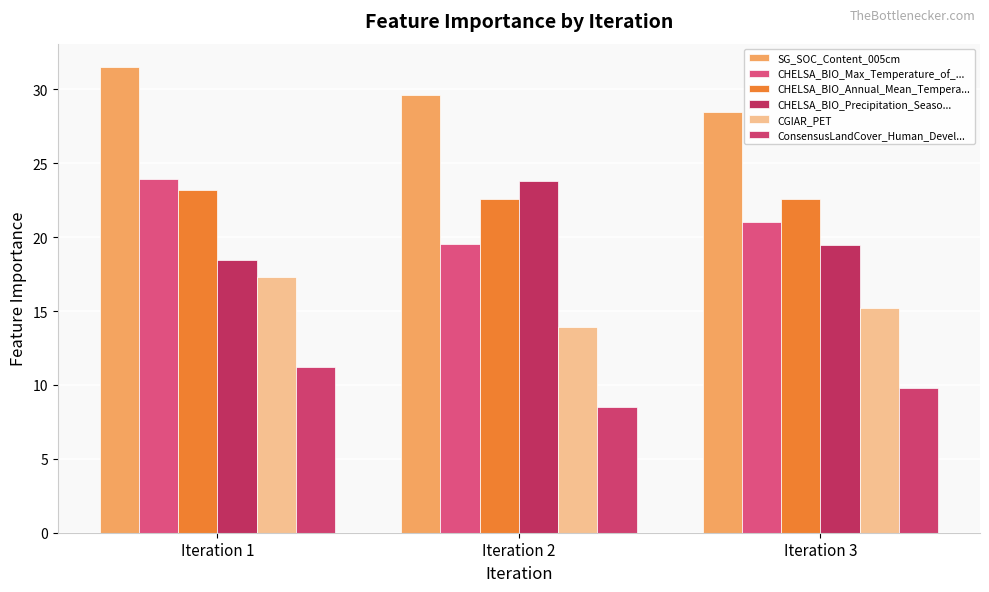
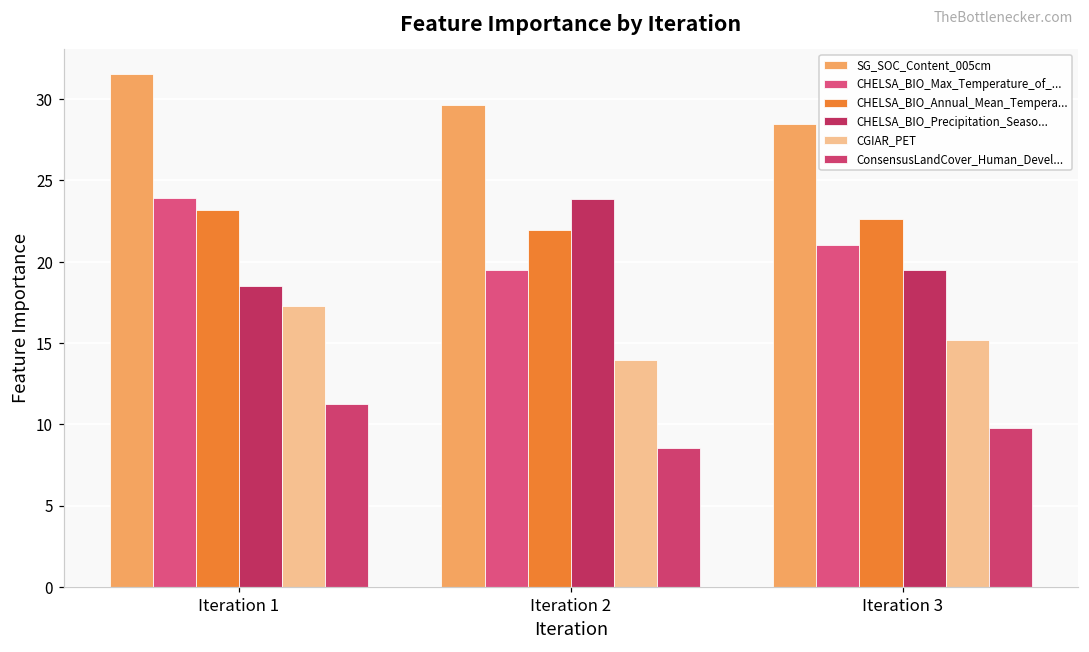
  {
    "CHELSA_BIO_Annual_Mean_Tempera...": {
      "Iteration 1": 23.2,
-     "Iteration 2": 22.6,
+     "Iteration 2": 21.9,
      "Iteration 3": 22.6
    }
  }
